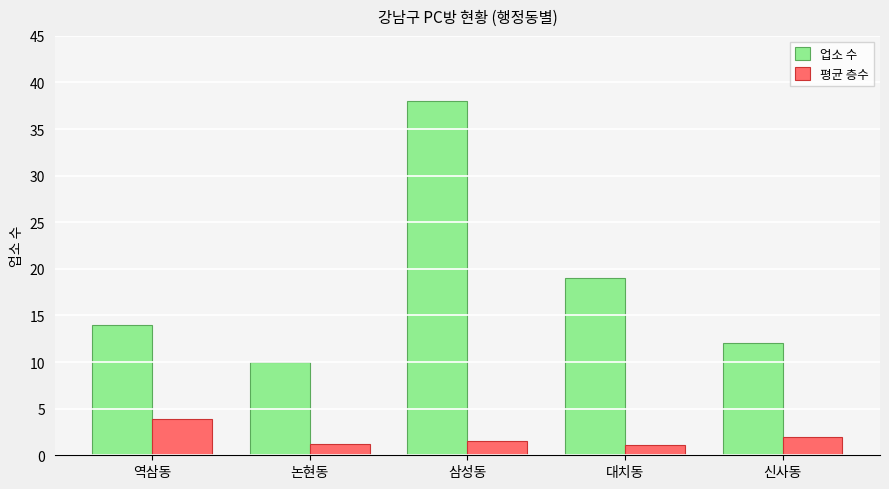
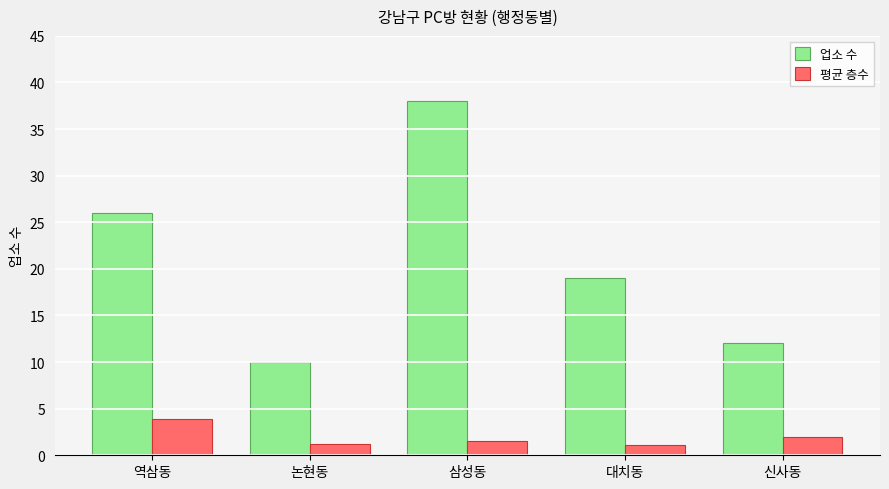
  {
    "업소 수": {
-     "역삼동": 14,
+     "역삼동": 26,
      "논현동": 10,
      "삼성동": 38,
      "대치동": 19,
      "신사동": 12
    },
    "평균 층수": {
      "역삼동": 4,
      "논현동": 1,
      "삼성동": 2,
      "대치동": 1,
      "신사동": 2
    }
  }
